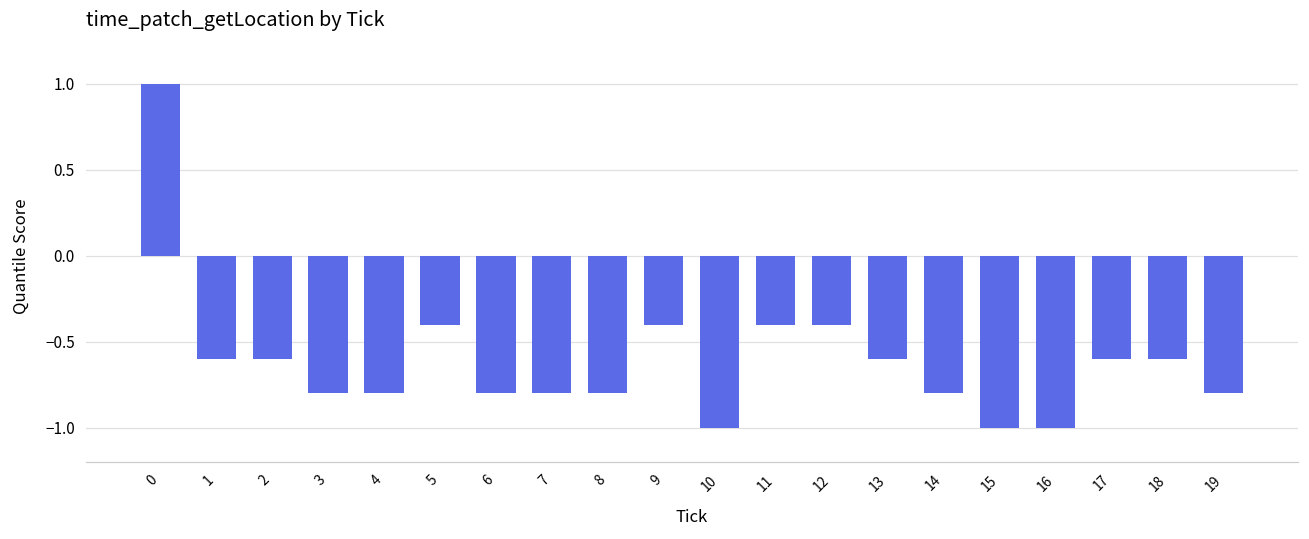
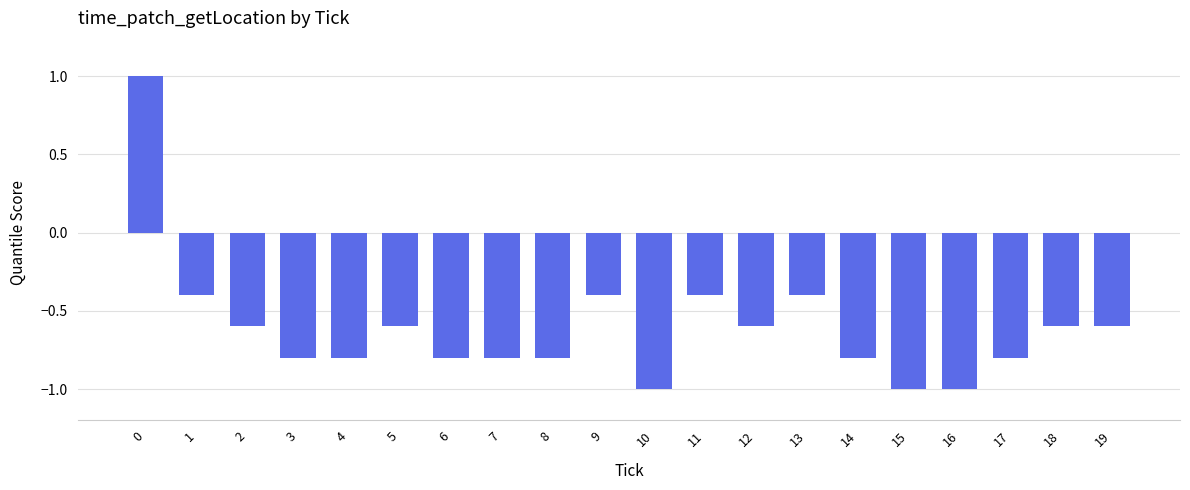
  {
    "0": 1.00,
-   "1": -0.60,
+   "1": -0.40,
    "2": -0.60,
    "3": -0.80,
    "4": -0.80,
-   "5": -0.40,
+   "5": -0.60,
    "6": -0.80,
    "7": -0.80,
    "8": -0.80,
    "9": -0.40,
    "10": -1.00,
    "11": -0.40,
-   "12": -0.40,
-   "13": -0.60,
+   "12": -0.60,
+   "13": -0.40,
    "14": -0.80,
    "15": -1.00,
    "16": -1.00,
-   "17": -0.60,
+   "17": -0.80,
    "18": -0.60,
-   "19": -0.80
+   "19": -0.60
  }
